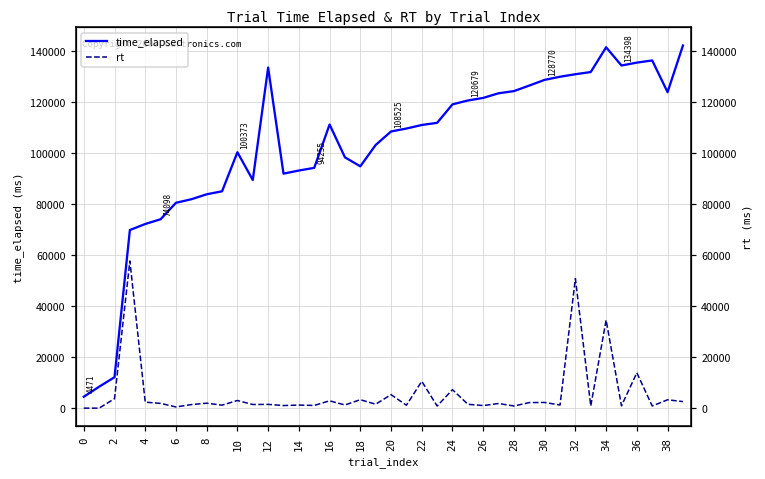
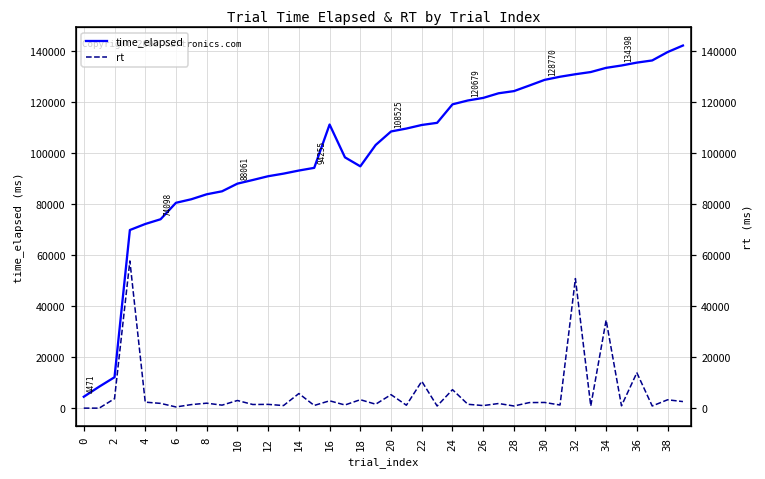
  {
    "time_elapsed": {
      "0": 4471,
-     "10": 100373,
-     "12": 134000,
+     "10": 88061,
+     "12": 91000,
      "20": 108525,
      "30": 128770,
-     "34": 142000,
-     "38": 124000
+     "34": 133000,
+     "38": 140000
    },
    "rt": {
      "0": 0,
      "2": 4000,
      "4": 2000,
      "6": 0,
      "8": 2000,
      "10": 3000,
      "12": 1000,
-     "14": 1000,
+     "14": 6000,
      "16": 3000,
      "18": 3000,
      "20": 5000,
      "22": 11000,
      "24": 7000,
      "26": 1000,
      "28": 1000,
      "30": 2000,
      "32": 51000,
      "34": 35000,
      "36": 14000,
      "38": 3000
    }
  }
